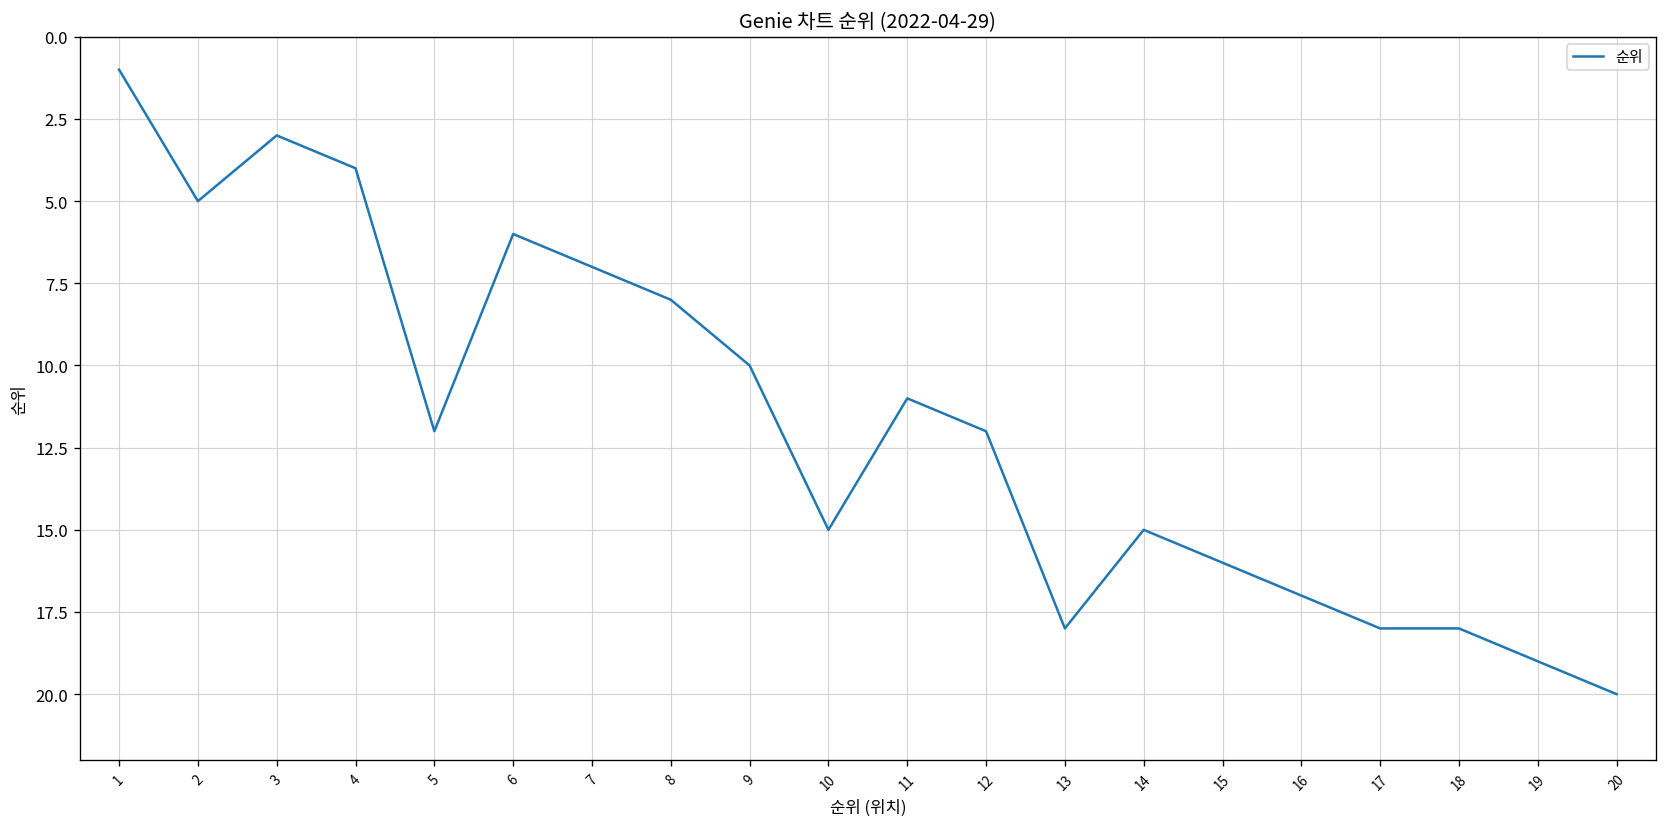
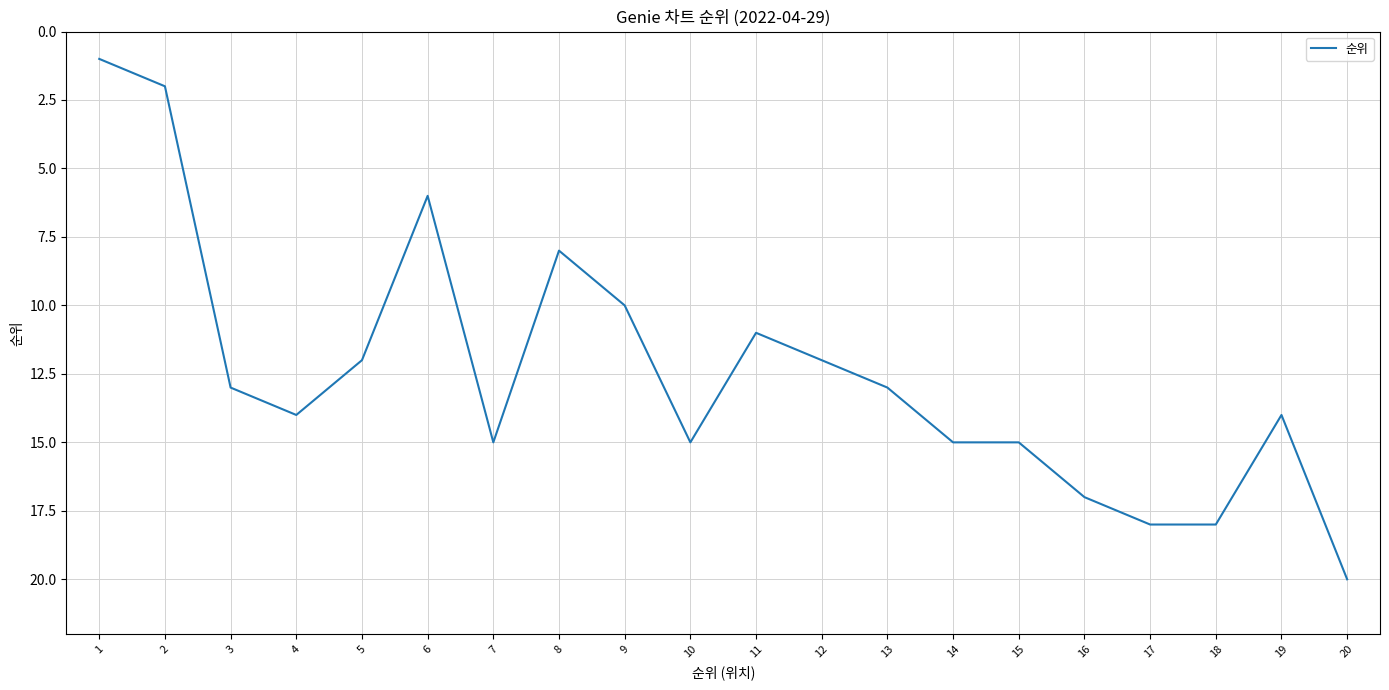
  {
    "1": 1,
-   "2": 5,
-   "3": 3,
-   "4": 4,
+   "2": 2,
+   "3": 13,
+   "4": 14,
    "5": 12,
    "6": 6,
-   "7": 7,
+   "7": 15,
    "8": 8,
    "9": 10,
    "10": 15,
    "11": 11,
    "12": 12,
-   "13": 18,
+   "13": 13,
    "14": 15,
-   "15": 16,
+   "15": 15,
    "16": 17,
    "17": 18,
    "18": 18,
-   "19": 19,
+   "19": 14,
    "20": 20
  }
